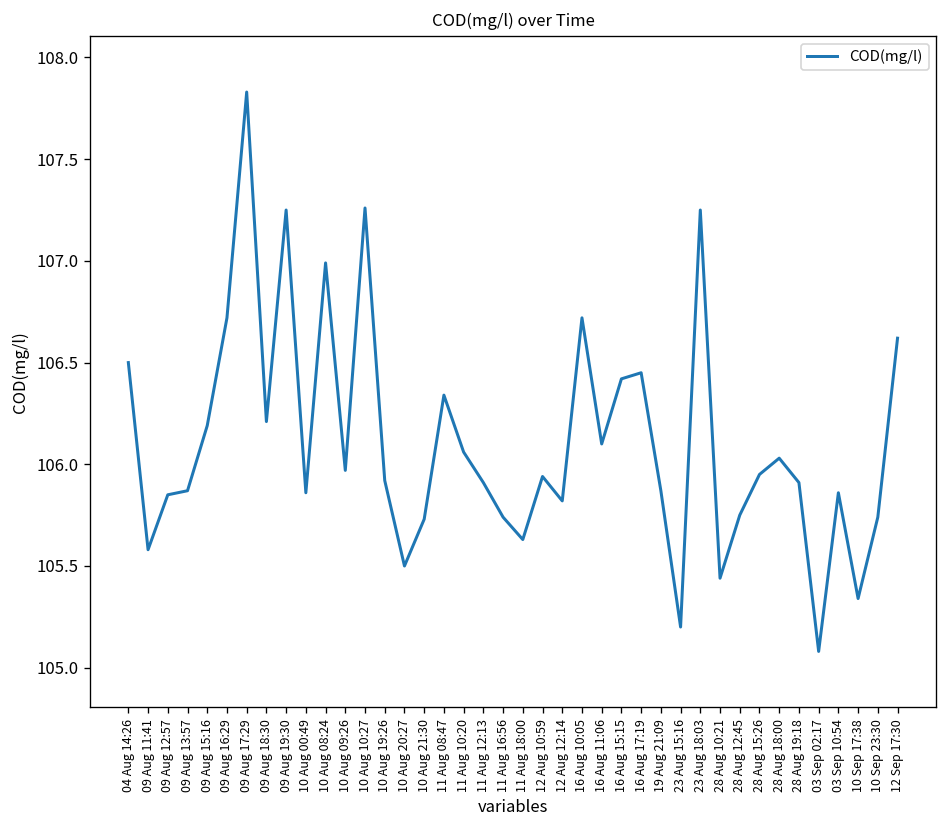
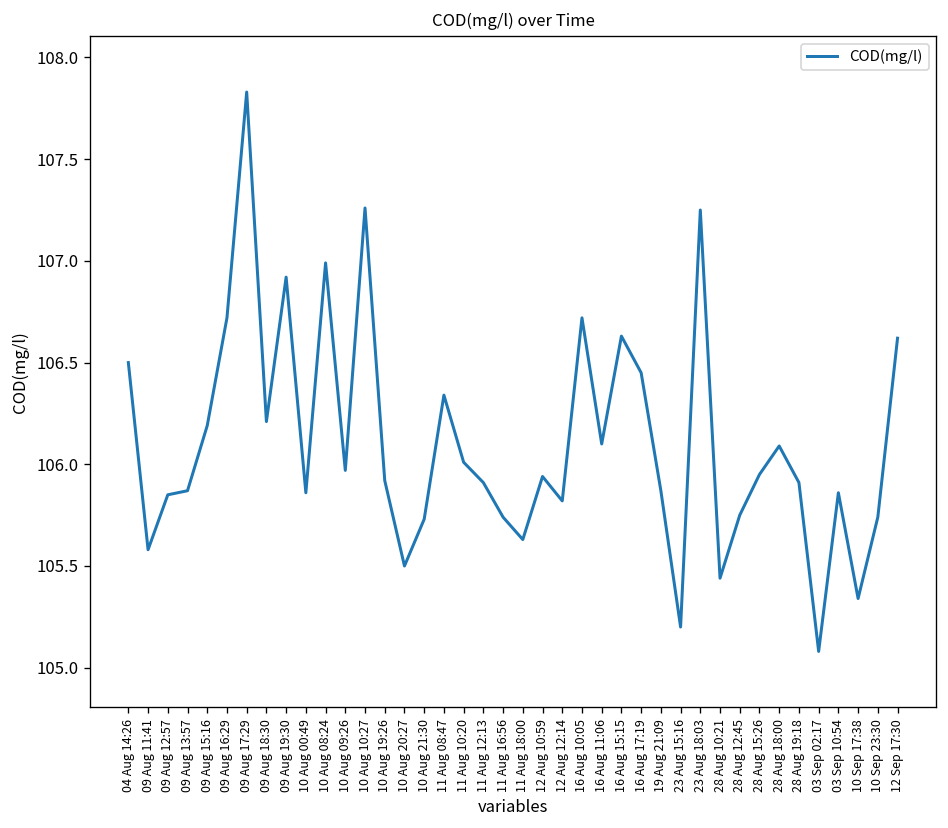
  {
    "04 Aug 14:26": 106.50,
    "09 Aug 11:41": 105.58,
    "09 Aug 12:57": 105.85,
    "09 Aug 13:57": 105.87,
    "09 Aug 15:16": 106.19,
    "09 Aug 16:29": 106.72,
    "09 Aug 17:29": 107.83,
    "09 Aug 18:30": 106.21,
-   "09 Aug 19:30": 107.25,
+   "09 Aug 19:30": 106.92,
    "10 Aug 00:49": 105.86,
    "10 Aug 08:24": 106.99,
    "10 Aug 09:26": 105.97,
    "10 Aug 10:27": 107.26,
    "10 Aug 19:26": 105.92,
    "10 Aug 20:27": 105.50,
    "10 Aug 21:30": 105.73,
    "11 Aug 08:47": 106.34,
-   "11 Aug 10:20": 106.06,
+   "11 Aug 10:20": 106.01,
    "11 Aug 12:13": 105.91,
    "11 Aug 16:56": 105.74,
    "11 Aug 18:00": 105.63,
    "12 Aug 10:59": 105.94,
    "12 Aug 12:14": 105.82,
    "16 Aug 10:05": 106.72,
    "16 Aug 11:06": 106.10,
-   "16 Aug 15:15": 106.42,
+   "16 Aug 15:15": 106.63,
    "16 Aug 17:19": 106.45,
    "19 Aug 21:09": 105.87,
    "23 Aug 15:16": 105.20,
    "23 Aug 18:03": 107.25,
    "28 Aug 10:21": 105.44,
    "28 Aug 12:45": 105.75,
    "28 Aug 15:26": 105.95,
-   "28 Aug 18:00": 106.03,
+   "28 Aug 18:00": 106.09,
    "28 Aug 19:18": 105.91,
    "03 Sep 02:17": 105.08,
    "03 Sep 10:54": 105.86,
    "10 Sep 17:38": 105.34,
    "10 Sep 23:30": 105.74,
    "12 Sep 17:30": 106.62
  }
